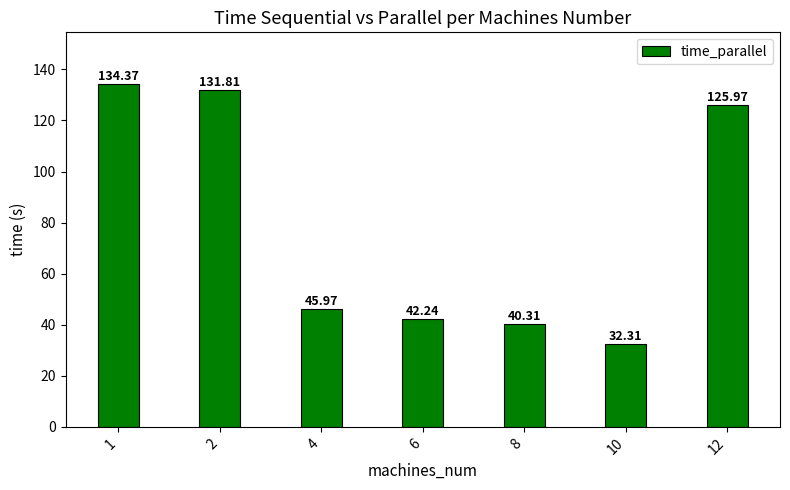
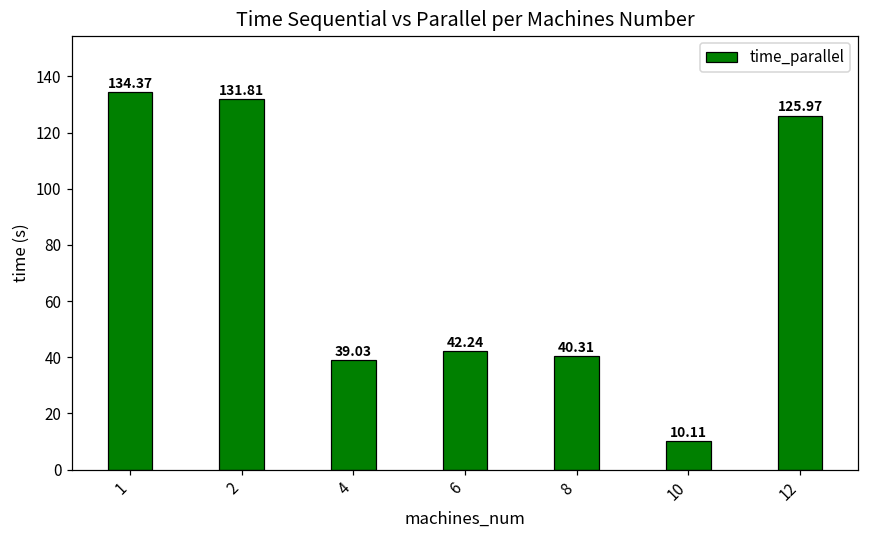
  {
    "1": 134.37,
    "2": 131.81,
-   "4": 45.97,
+   "4": 39.03,
    "6": 42.24,
    "8": 40.31,
-   "10": 32.31,
+   "10": 10.11,
    "12": 125.97
  }
